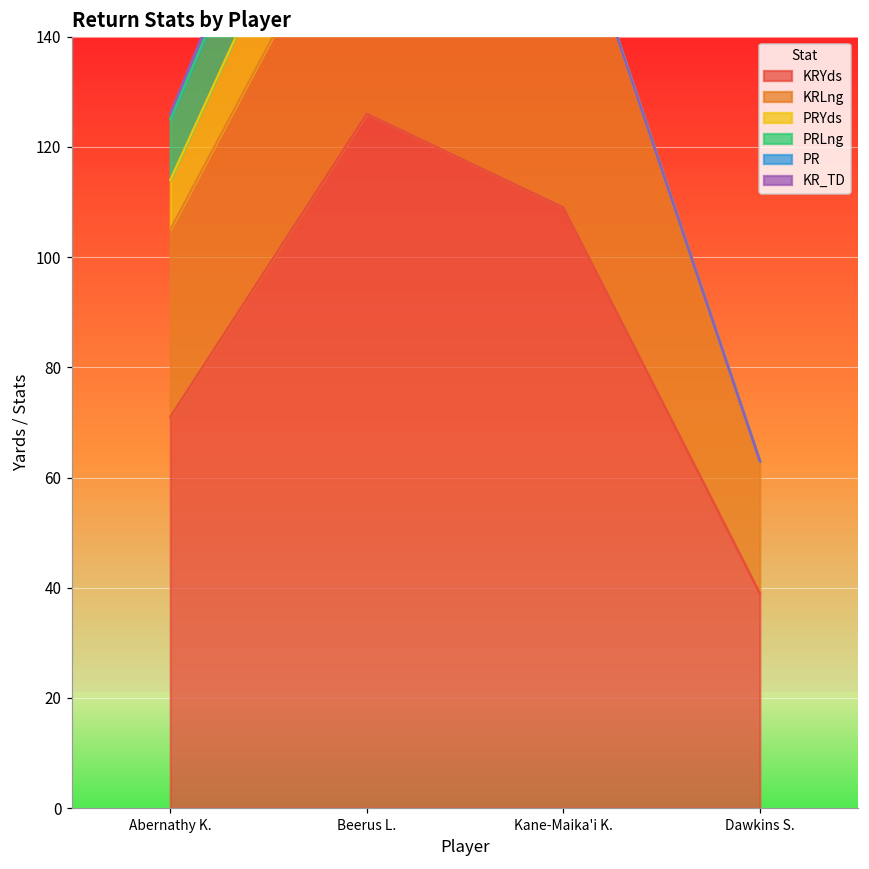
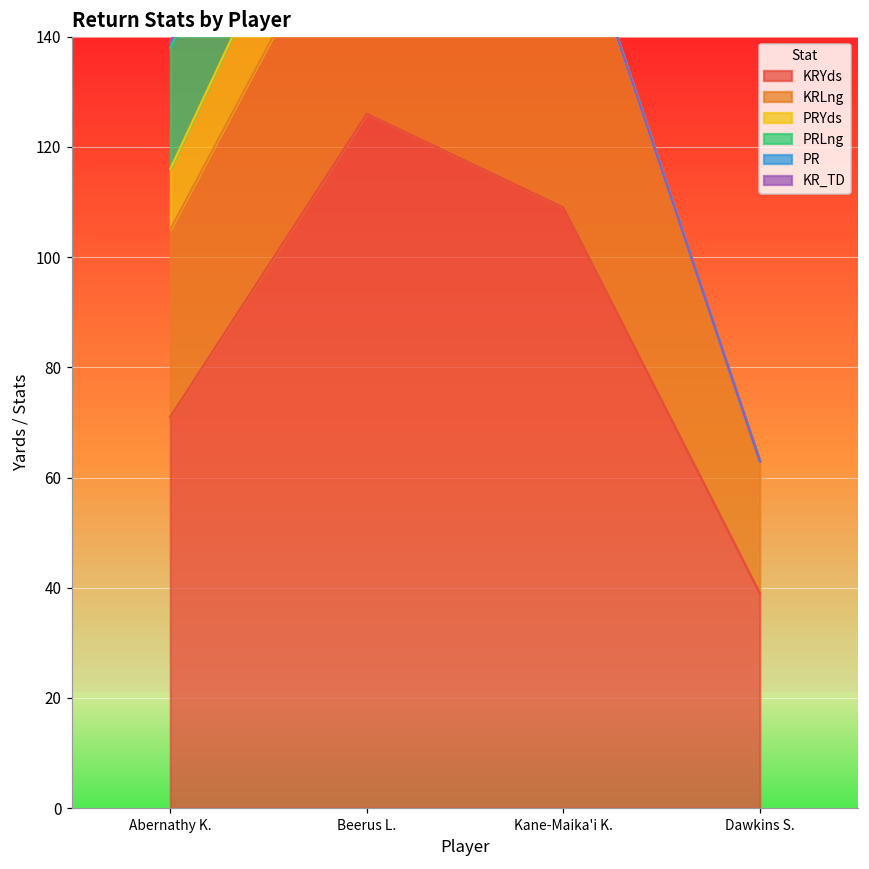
  {
    "PRYds": {
-     "Abernathy K.": 9
+     "Abernathy K.": 11
    },
    "PRLng": {
-     "Abernathy K.": 11
+     "Abernathy K.": 22
    }
  }
